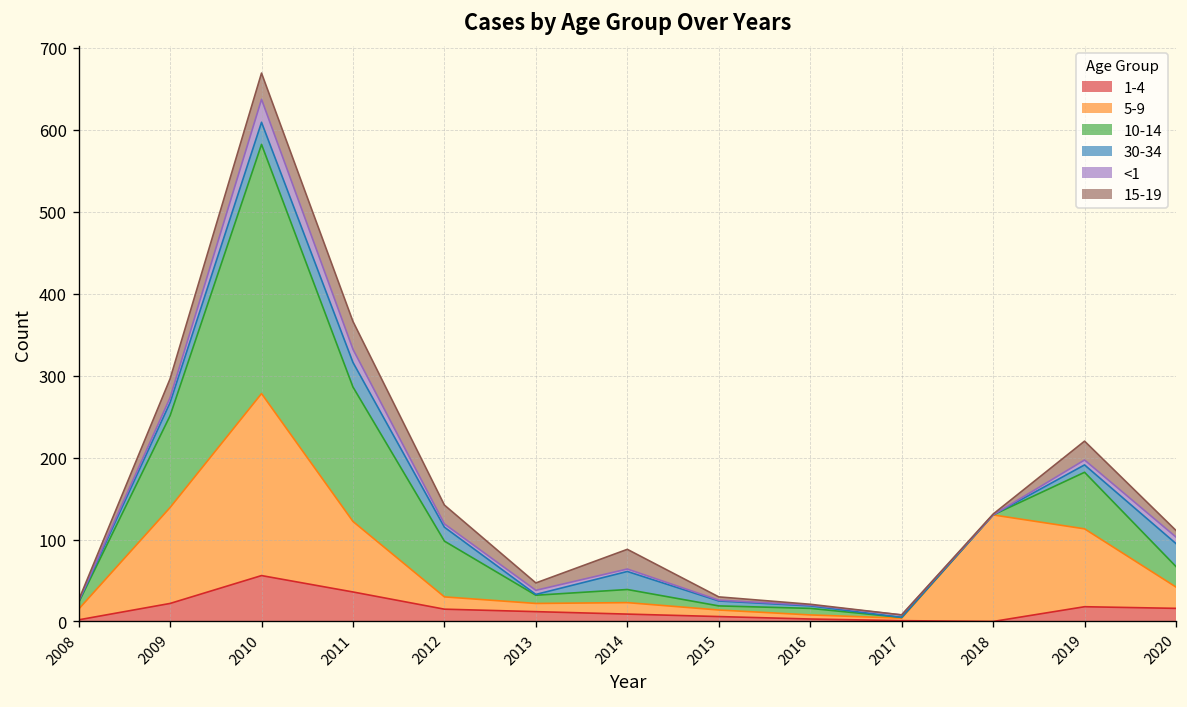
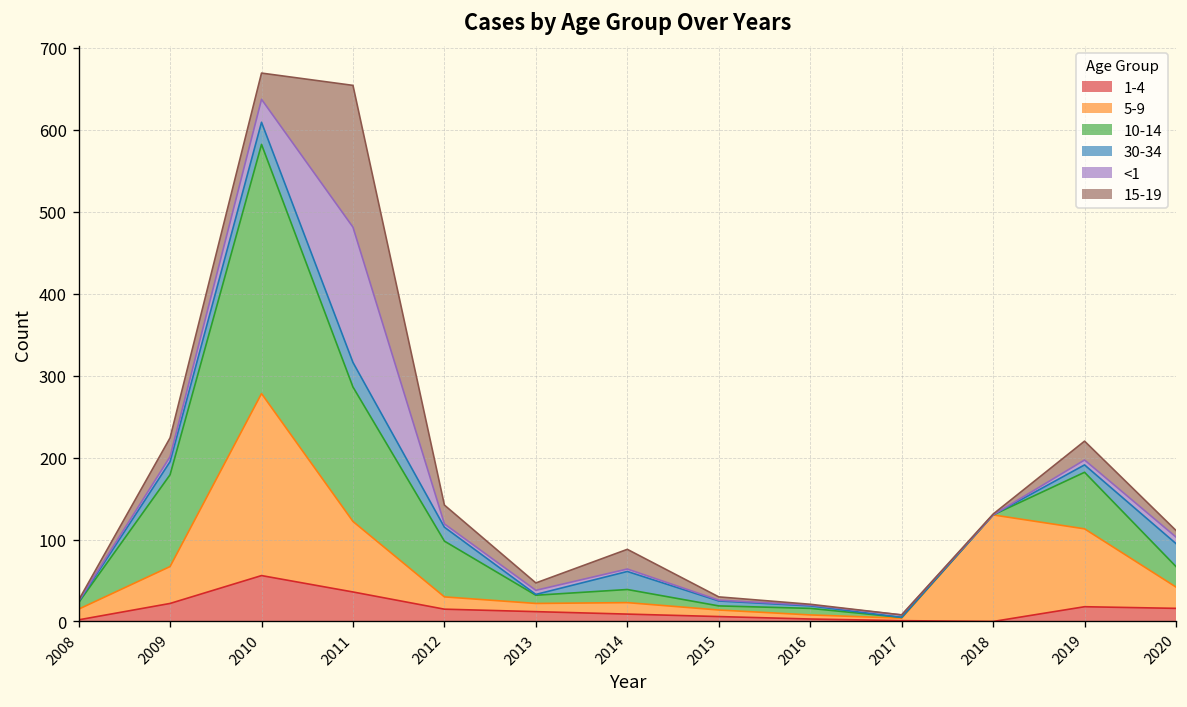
  {
    "1-4": {
      "2008": 0,
      "2009": 20,
      "2010": 60,
      "2011": 40,
      "2012": 20,
      "2013": 10,
      "2014": 10,
      "2015": 10,
      "2016": 0,
      "2018": 0,
      "2019": 20,
      "2020": 20
    },
    "5-9": {
      "2008": 10,
-     "2009": 120,
+     "2009": 50,
      "2010": 220,
      "2011": 90,
      "2012": 20,
      "2013": 10,
      "2014": 10,
      "2015": 10,
      "2016": 10,
      "2019": 100,
      "2020": 30
    },
    "10-14": {
      "2009": 110,
      "2010": 300,
      "2011": 160,
      "2012": 70,
      "2014": 20,
      "2015": 10,
      "2019": 70,
      "2020": 30
    },
    "30-34": {
      "2009": 20,
      "2010": 30,
      "2011": 30,
      "2012": 20,
      "2019": 10,
      "2020": 30
    },
    "<1": {
      "2009": 10,
      "2010": 30,
-     "2011": 20,
+     "2011": 170,
      "2012": 0,
      "2013": 10,
      "2019": 10,
      "2020": 10
    },
    "15-19": {
      "2009": 20,
      "2010": 30,
-     "2011": 30,
+     "2011": 170,
      "2012": 20,
      "2013": 10,
      "2014": 20,
      "2015": 0,
      "2019": 20,
      "2020": 10
    }
  }
